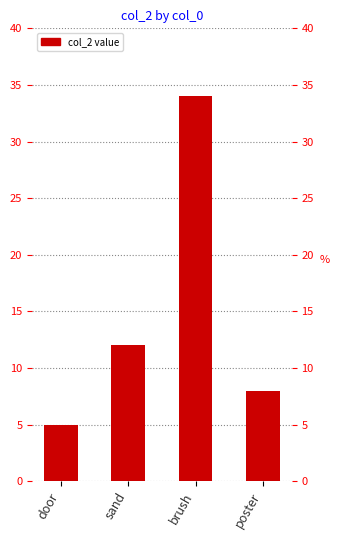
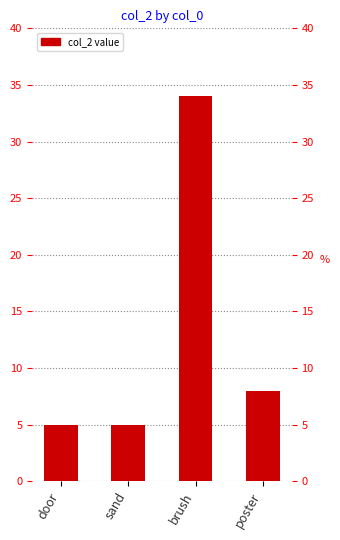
  {
    "door": 5,
-   "sand": 12,
+   "sand": 5,
    "brush": 34,
    "poster": 8
  }
